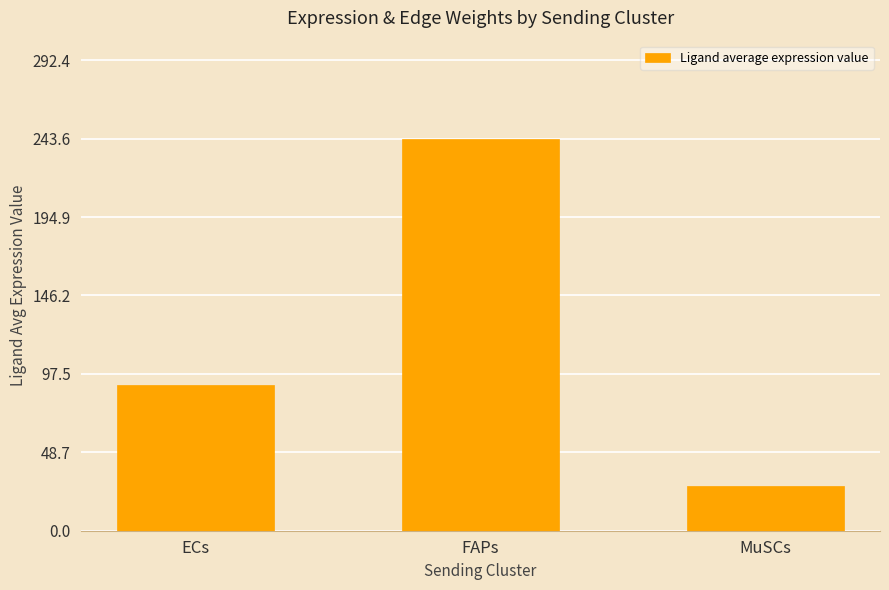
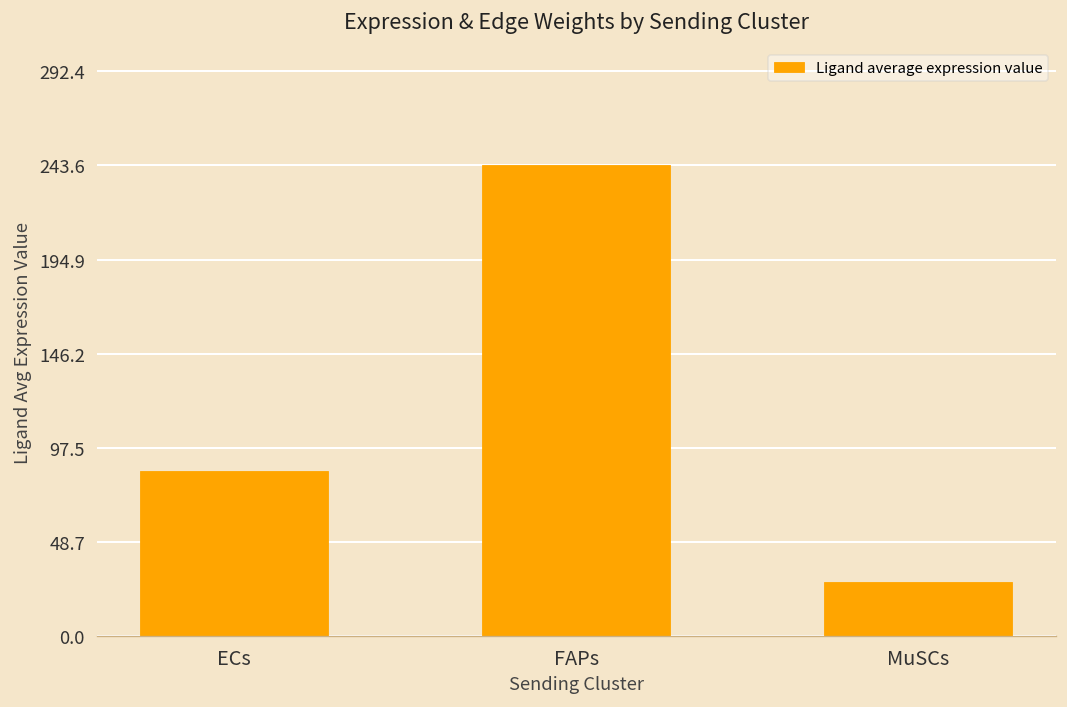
  {
-   "ECs": 91,
+   "ECs": 85,
    "FAPs": 244,
    "MuSCs": 28
  }
